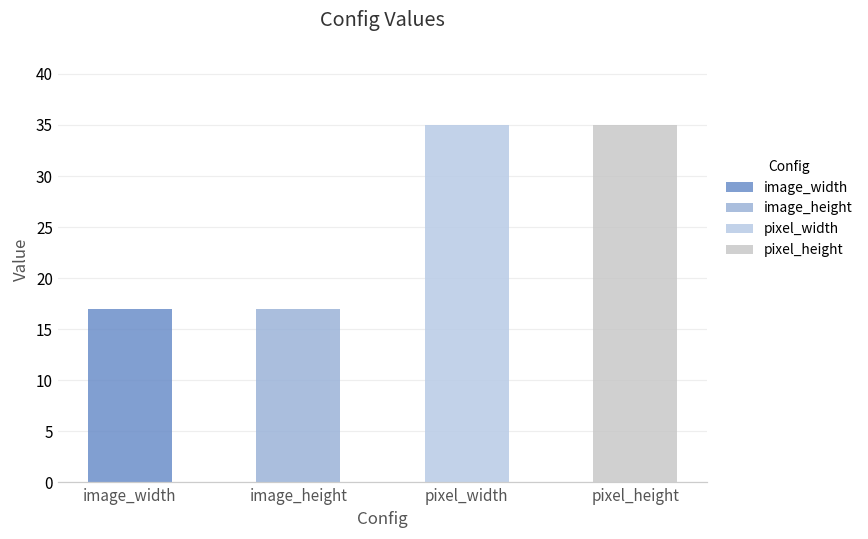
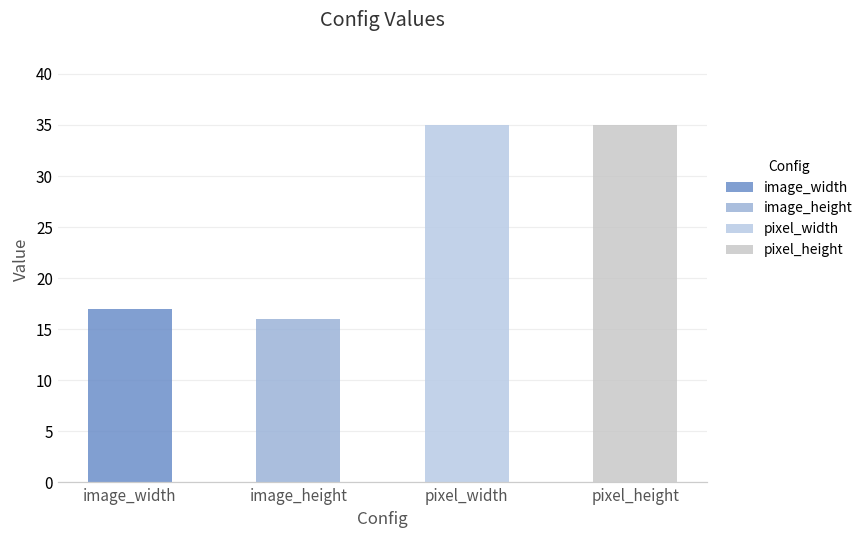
  {
    "image_width": 17,
-   "image_height": 17,
+   "image_height": 16,
    "pixel_width": 35,
    "pixel_height": 35
  }
